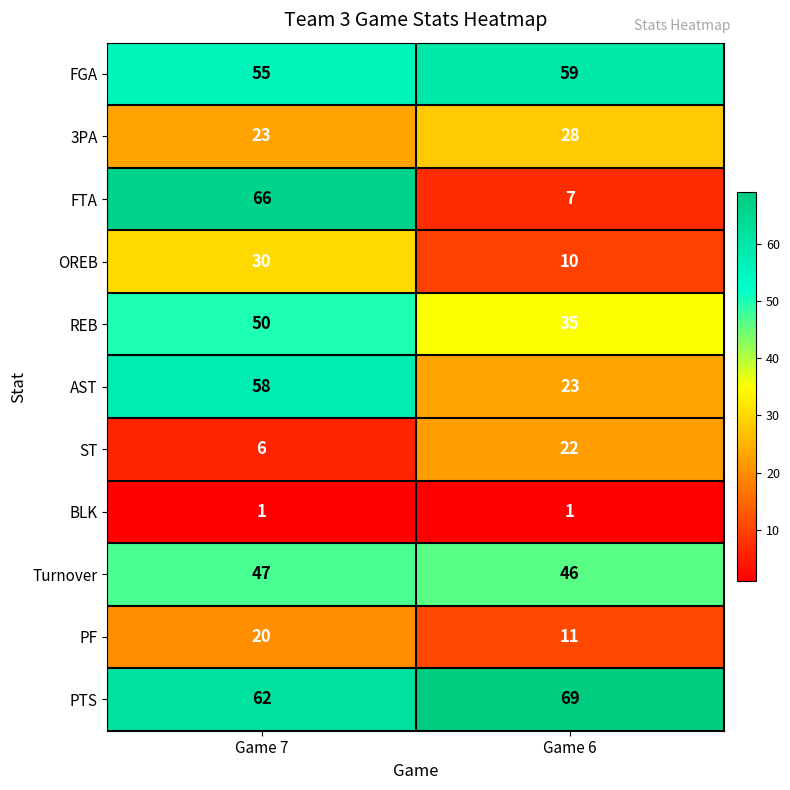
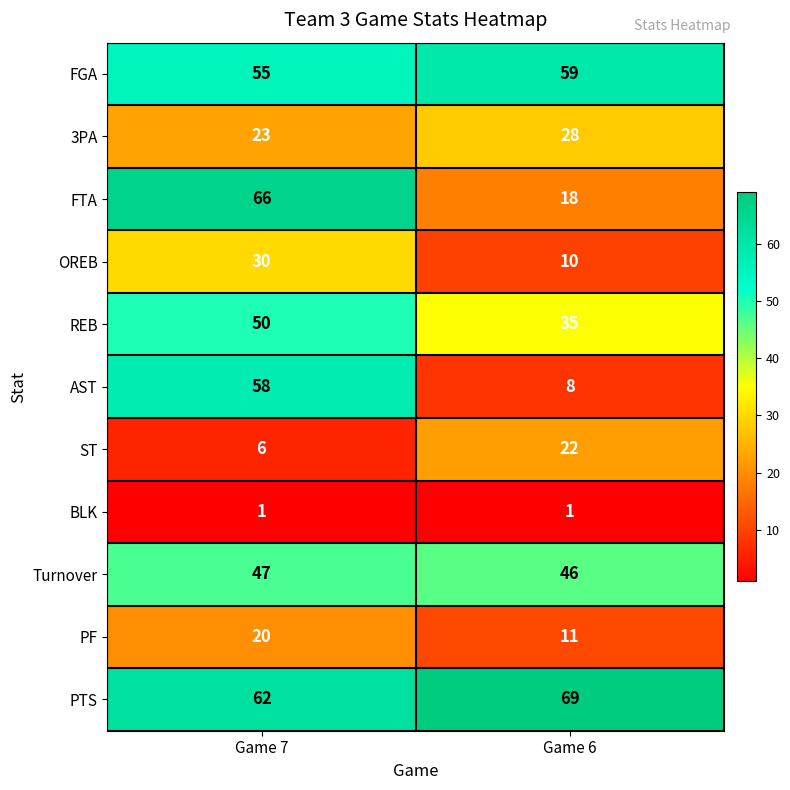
  {
    "FGA": {
      "Game 7": 55,
      "Game 6": 59
    },
    "3PA": {
      "Game 7": 23,
      "Game 6": 28
    },
    "FTA": {
      "Game 7": 66,
-     "Game 6": 7
+     "Game 6": 18
    },
    "OREB": {
      "Game 7": 30,
      "Game 6": 10
    },
    "REB": {
      "Game 7": 50,
      "Game 6": 35
    },
    "AST": {
      "Game 7": 58,
-     "Game 6": 23
+     "Game 6": 8
    },
    "ST": {
      "Game 7": 6,
      "Game 6": 22
    },
    "BLK": {
      "Game 7": 1,
      "Game 6": 1
    },
    "Turnover": {
      "Game 7": 47,
      "Game 6": 46
    },
    "PF": {
      "Game 7": 20,
      "Game 6": 11
    },
    "PTS": {
      "Game 7": 62,
      "Game 6": 69
    }
  }
